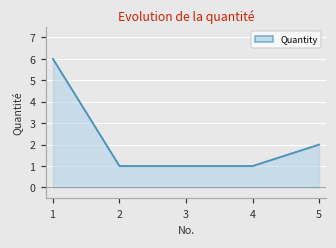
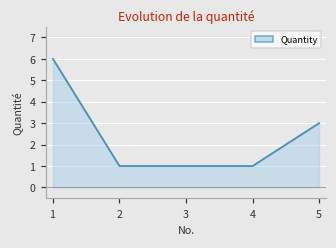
  {
    "1": 6,
    "2": 1,
    "3": 1,
    "4": 1,
-   "5": 2
+   "5": 3
  }
